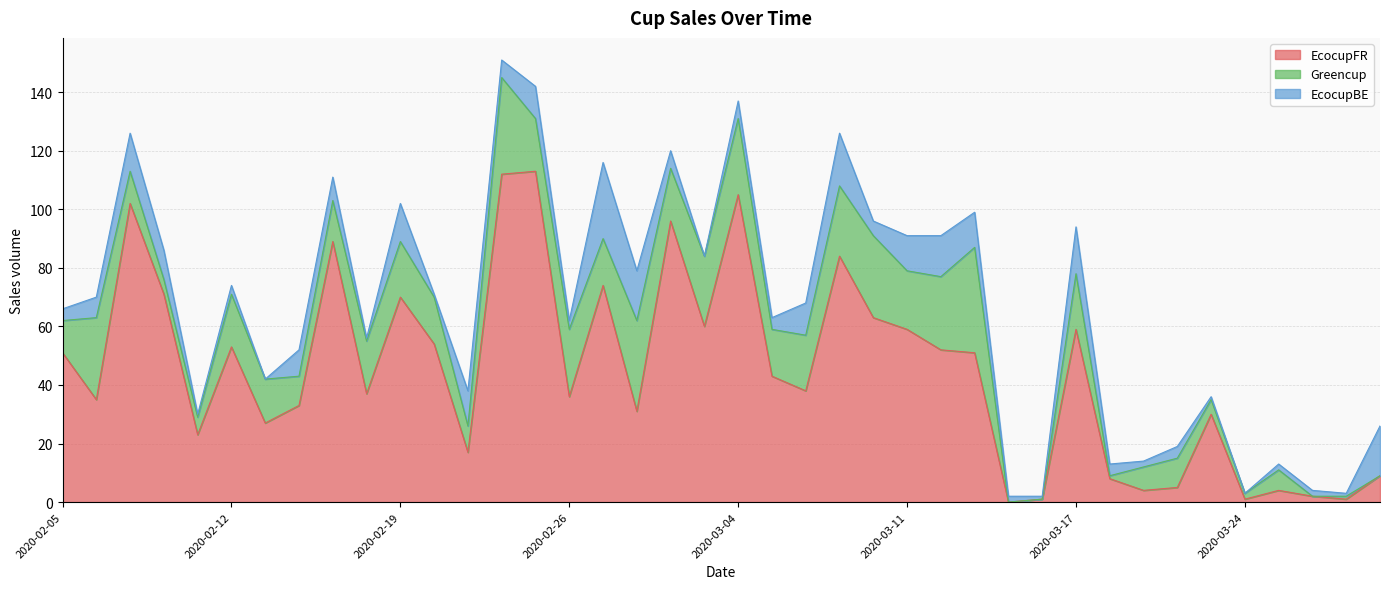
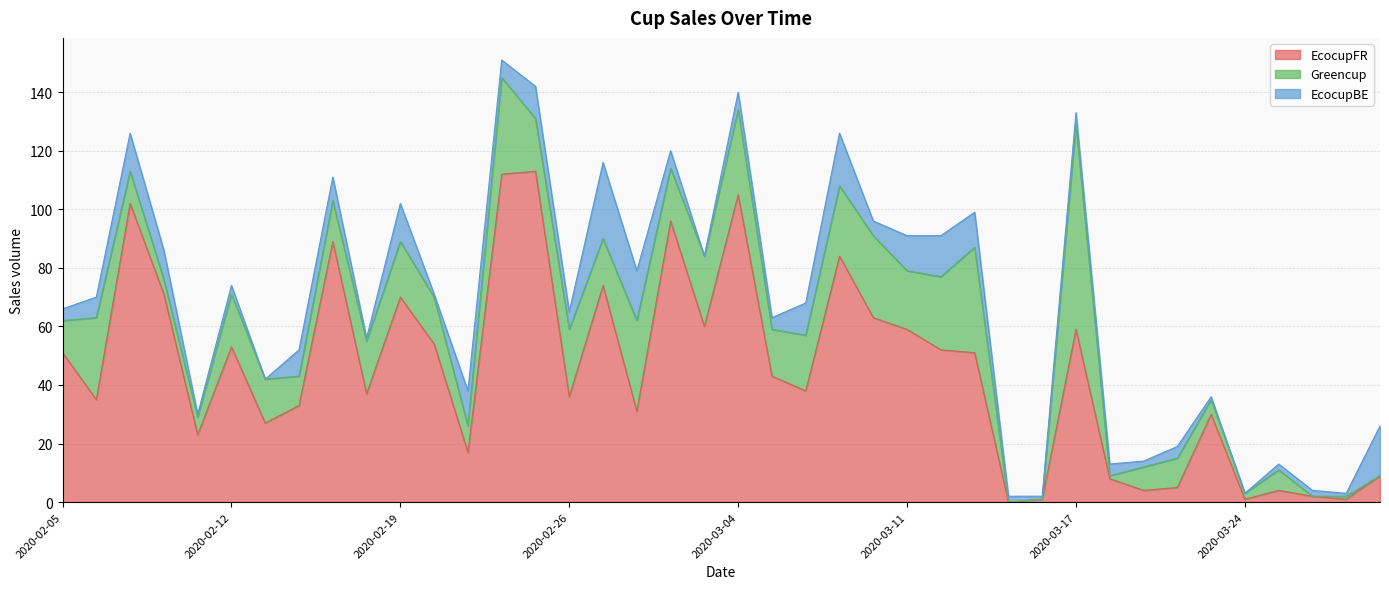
  {
    "EcocupFR": {
      "2020-02-05": 51,
      "2020-02-12": 53,
      "2020-02-19": 70,
      "2020-02-26": 36,
      "2020-03-04": 105,
      "2020-03-11": 59,
      "2020-03-17": 59,
      "2020-03-24": 1
    },
    "Greencup": {
      "2020-02-05": 11,
      "2020-02-12": 18,
      "2020-02-19": 19,
      "2020-02-26": 23,
-     "2020-03-04": 26,
+     "2020-03-04": 29,
      "2020-03-11": 20,
-     "2020-03-17": 19
+     "2020-03-17": 70
    },
    "EcocupBE": {
      "2020-02-05": 4,
      "2020-02-12": 3,
      "2020-02-19": 13,
-     "2020-02-26": 3,
+     "2020-02-26": 6,
      "2020-03-04": 6,
      "2020-03-11": 12,
-     "2020-03-17": 16
+     "2020-03-17": 4
    }
  }
